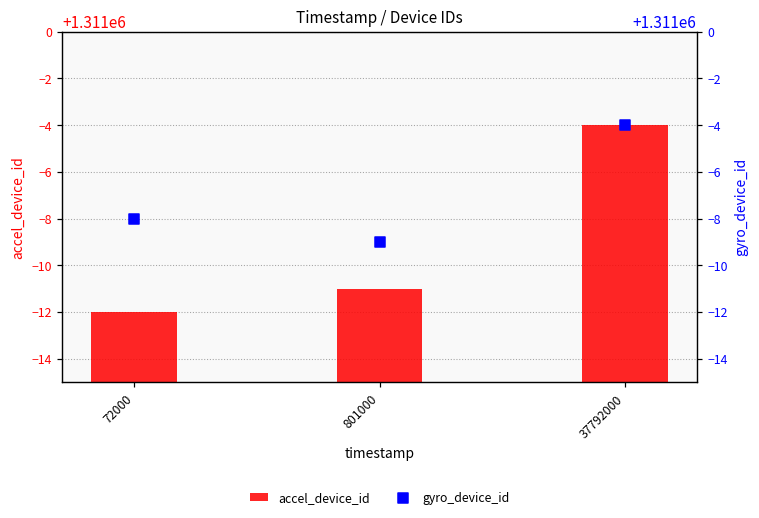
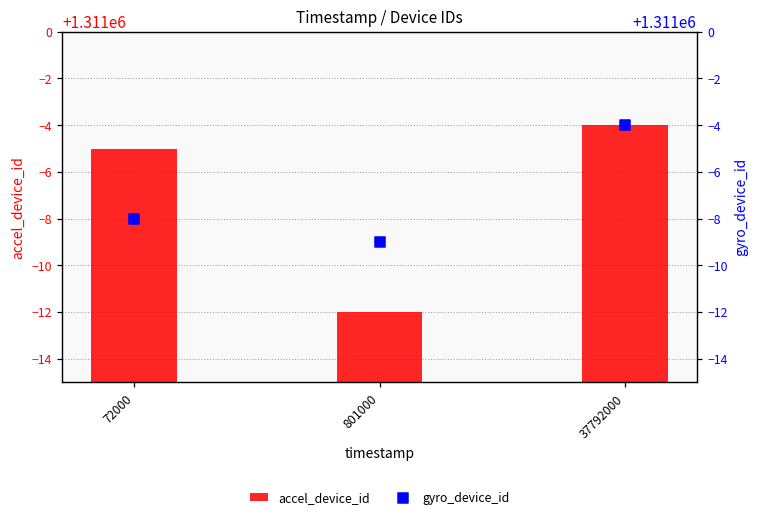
  {
    "accel_device_id": {
-     "72000": 1310988,
-     "801000": 1310989,
+     "72000": 1310995,
+     "801000": 1310988,
      "37792000": 1310996
    }
  }
